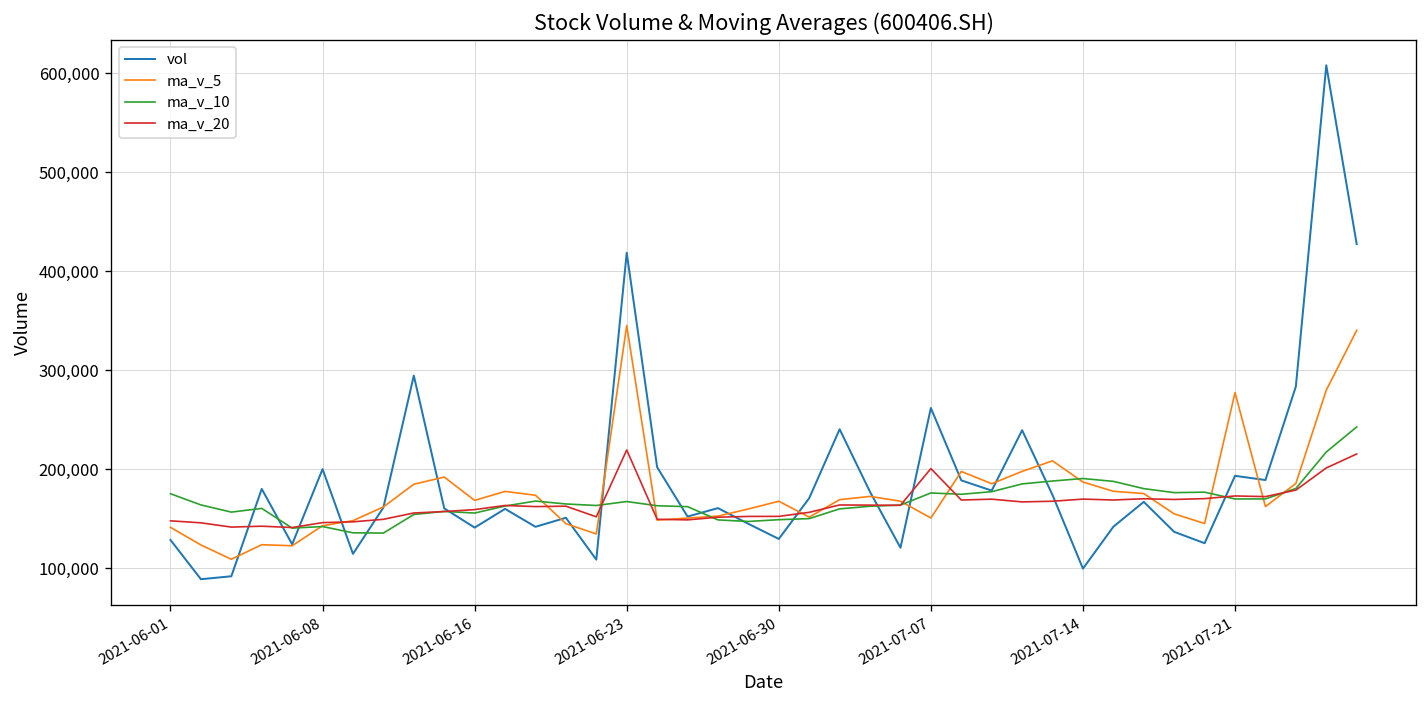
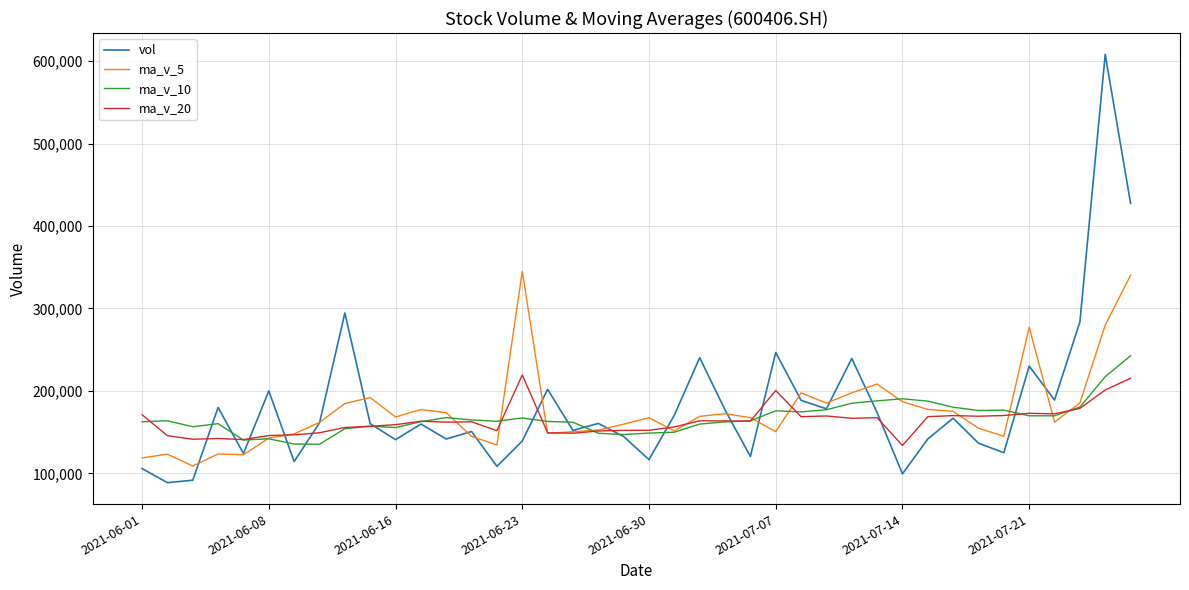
  {
    "vol": {
-     "2021-06-01": "130,000",
+     "2021-06-01": "110,000",
      "2021-06-08": "200,000",
      "2021-06-16": "140,000",
-     "2021-06-23": "420,000",
-     "2021-06-30": "130,000",
-     "2021-07-07": "260,000",
+     "2021-06-23": "140,000",
+     "2021-06-30": "120,000",
+     "2021-07-07": "250,000",
      "2021-07-14": "100,000",
-     "2021-07-21": "190,000"
+     "2021-07-21": "230,000"
    },
    "ma_v_5": {
-     "2021-06-01": "140,000",
+     "2021-06-01": "120,000",
      "2021-06-16": "170,000",
      "2021-06-23": "350,000",
      "2021-06-30": "170,000",
      "2021-07-07": "150,000",
      "2021-07-14": "190,000",
      "2021-07-21": "280,000"
    },
    "ma_v_10": {
-     "2021-06-01": "180,000",
+     "2021-06-01": "160,000",
      "2021-06-16": "160,000",
      "2021-06-23": "170,000",
      "2021-06-30": "150,000",
      "2021-07-07": "180,000",
      "2021-07-14": "190,000"
    },
    "ma_v_20": {
-     "2021-06-01": "150,000",
+     "2021-06-01": "170,000",
      "2021-06-08": "150,000",
      "2021-06-16": "160,000",
      "2021-06-23": "220,000",
      "2021-06-30": "150,000",
      "2021-07-07": "200,000",
-     "2021-07-14": "170,000"
+     "2021-07-14": "130,000"
    }
  }
